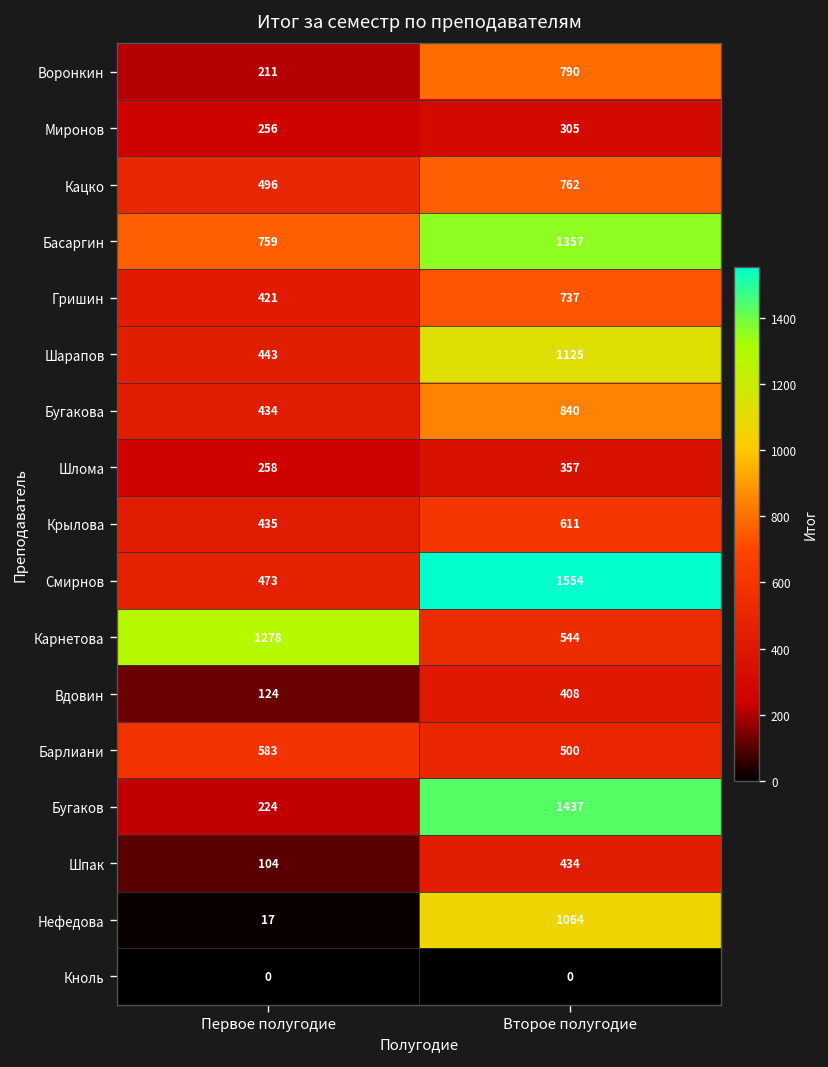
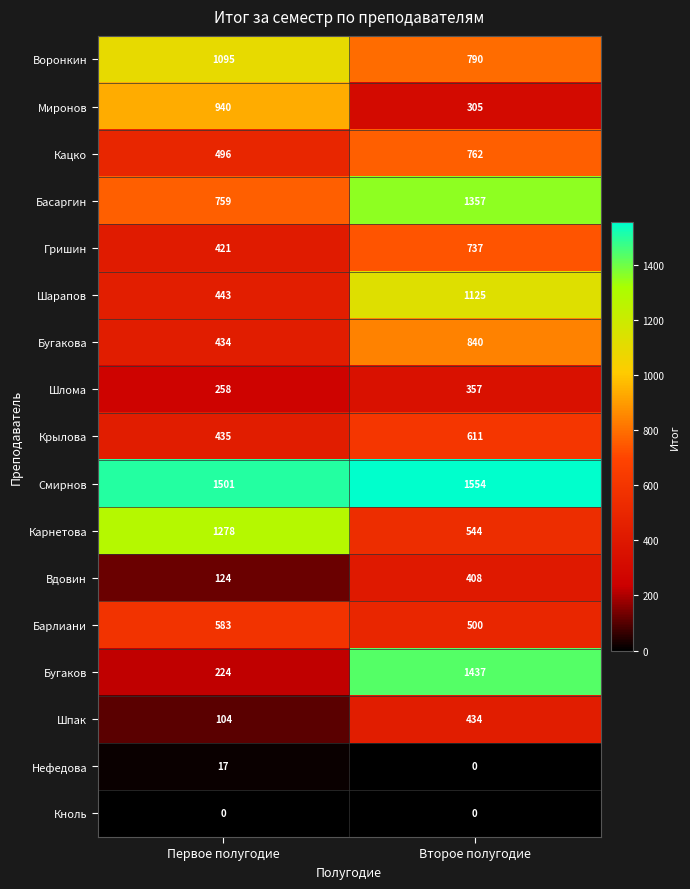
  {
    "Воронкин": {
-     "Первое полугодие": 211,
+     "Первое полугодие": 1095,
      "Второе полугодие": 790
    },
    "Миронов": {
-     "Первое полугодие": 256,
+     "Первое полугодие": 940,
      "Второе полугодие": 305
    },
    "Кацко": {
      "Первое полугодие": 496,
      "Второе полугодие": 762
    },
    "Басаргин": {
      "Первое полугодие": 759,
      "Второе полугодие": 1357
    },
    "Гришин": {
      "Первое полугодие": 421,
      "Второе полугодие": 737
    },
    "Шарапов": {
      "Первое полугодие": 443,
      "Второе полугодие": 1125
    },
    "Бугакова": {
      "Первое полугодие": 434,
      "Второе полугодие": 840
    },
    "Шлома": {
      "Первое полугодие": 258,
      "Второе полугодие": 357
    },
    "Крылова": {
      "Первое полугодие": 435,
      "Второе полугодие": 611
    },
    "Смирнов": {
-     "Первое полугодие": 473,
+     "Первое полугодие": 1501,
      "Второе полугодие": 1554
    },
    "Карнетова": {
      "Первое полугодие": 1278,
      "Второе полугодие": 544
    },
    "Вдовин": {
      "Первое полугодие": 124,
      "Второе полугодие": 408
    },
    "Барлиани": {
      "Первое полугодие": 583,
      "Второе полугодие": 500
    },
    "Бугаков": {
      "Первое полугодие": 224,
      "Второе полугодие": 1437
    },
    "Шпак": {
      "Первое полугодие": 104,
      "Второе полугодие": 434
    },
    "Нефедова": {
      "Первое полугодие": 17,
-     "Второе полугодие": 1064
+     "Второе полугодие": 0
    },
    "Кноль": {
      "Первое полугодие": 0,
      "Второе полугодие": 0
    }
  }
